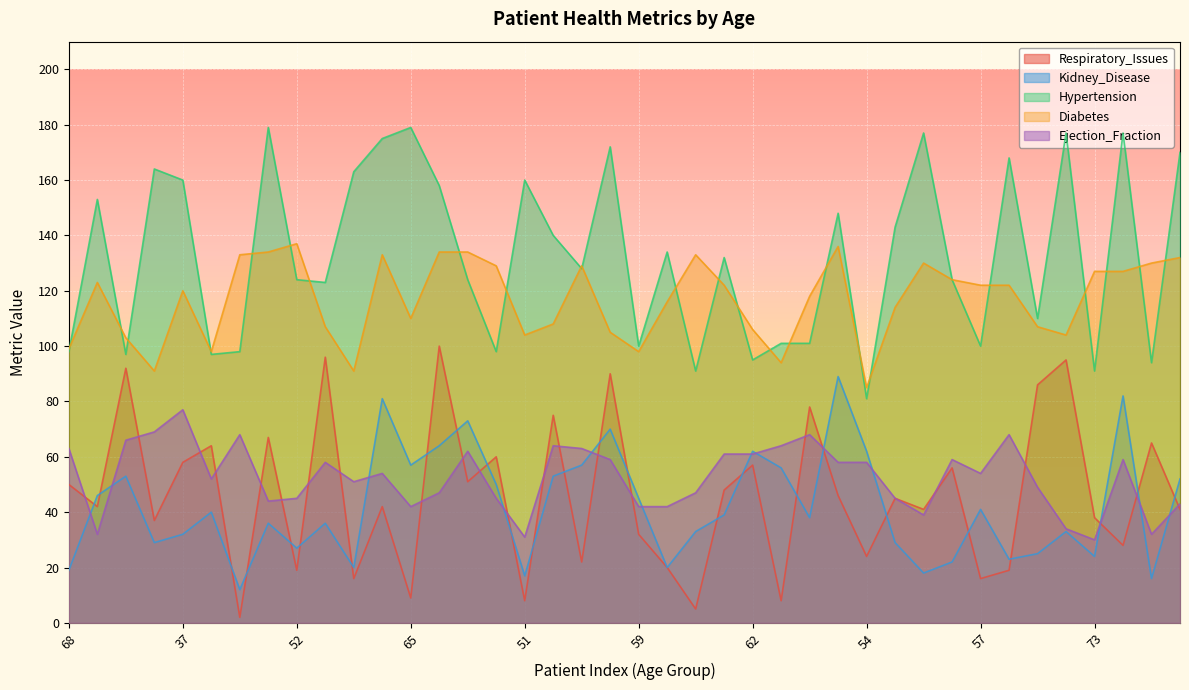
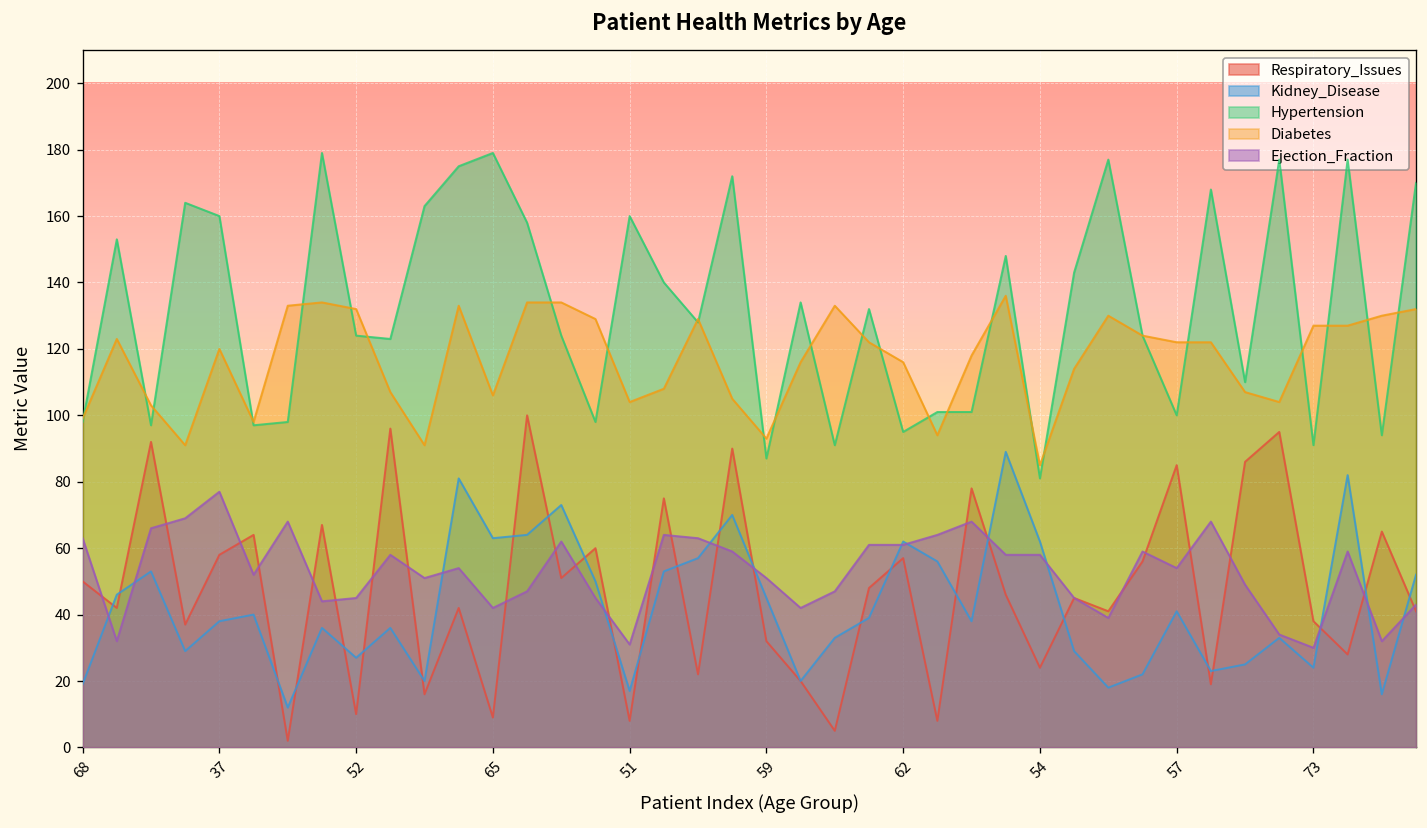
  {
    "Respiratory_Issues": {
      "37": 58,
-     "52": 19,
+     "52": 10,
      "65": 9,
      "59": 32,
      "62": 57,
      "54": 24,
-     "57": 16
+     "57": 85
    },
    "Kidney_Disease": {
-     "37": 32,
+     "37": 38,
      "52": 27,
-     "65": 57,
+     "65": 63,
      "59": 45,
      "62": 62,
      "54": 62,
      "57": 41
    },
    "Hypertension": {
      "37": 160,
      "52": 124,
      "65": 179,
-     "59": 100,
+     "59": 87,
      "62": 95,
      "54": 81,
      "57": 100
    },
    "Diabetes": {
      "37": 120,
-     "52": 137,
-     "65": 110,
-     "59": 98,
-     "62": 106,
+     "52": 132,
+     "65": 106,
+     "59": 93,
+     "62": 116,
      "54": 85,
      "57": 122
    },
    "Ejection_Fraction": {
      "37": 77,
      "52": 45,
      "65": 42,
-     "59": 42,
+     "59": 51,
      "62": 61,
      "54": 58,
      "57": 54
    }
  }
